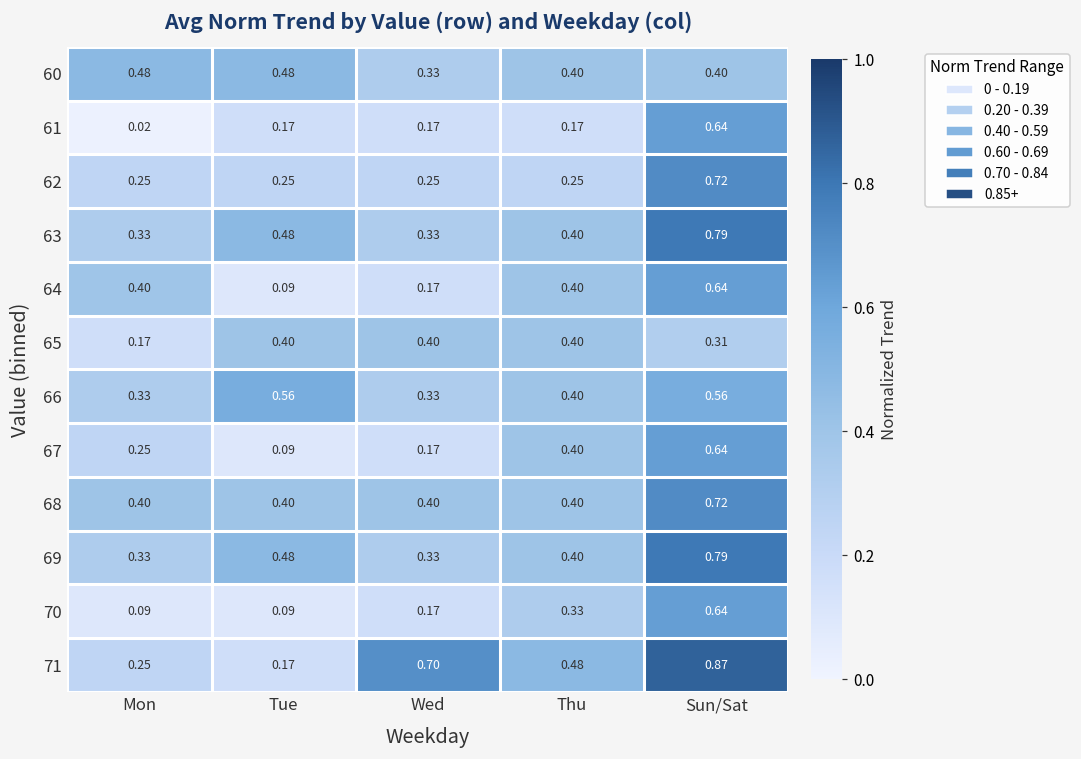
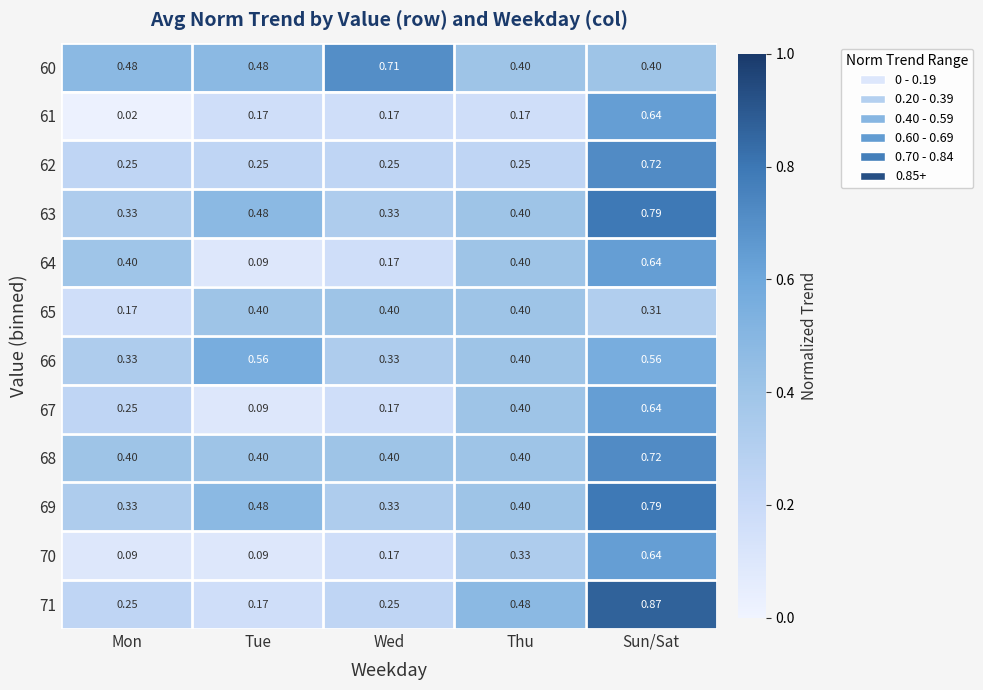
  {
    "60": {
      "Mon": 0.48,
      "Tue": 0.48,
-     "Wed": 0.33,
+     "Wed": 0.71,
      "Thu": 0.40,
      "Sun/Sat": 0.40
    },
    "61": {
      "Mon": 0.02,
      "Tue": 0.17,
      "Wed": 0.17,
      "Thu": 0.17,
      "Sun/Sat": 0.64
    },
    "62": {
      "Mon": 0.25,
      "Tue": 0.25,
      "Wed": 0.25,
      "Thu": 0.25,
      "Sun/Sat": 0.72
    },
    "63": {
      "Mon": 0.33,
      "Tue": 0.48,
      "Wed": 0.33,
      "Thu": 0.40,
      "Sun/Sat": 0.79
    },
    "64": {
      "Mon": 0.40,
      "Tue": 0.09,
      "Wed": 0.17,
      "Thu": 0.40,
      "Sun/Sat": 0.64
    },
    "65": {
      "Mon": 0.17,
      "Tue": 0.40,
      "Wed": 0.40,
      "Thu": 0.40,
      "Sun/Sat": 0.31
    },
    "66": {
      "Mon": 0.33,
      "Tue": 0.56,
      "Wed": 0.33,
      "Thu": 0.40,
      "Sun/Sat": 0.56
    },
    "67": {
      "Mon": 0.25,
      "Tue": 0.09,
      "Wed": 0.17,
      "Thu": 0.40,
      "Sun/Sat": 0.64
    },
    "68": {
      "Mon": 0.40,
      "Tue": 0.40,
      "Wed": 0.40,
      "Thu": 0.40,
      "Sun/Sat": 0.72
    },
    "69": {
      "Mon": 0.33,
      "Tue": 0.48,
      "Wed": 0.33,
      "Thu": 0.40,
      "Sun/Sat": 0.79
    },
    "70": {
      "Mon": 0.09,
      "Tue": 0.09,
      "Wed": 0.17,
      "Thu": 0.33,
      "Sun/Sat": 0.64
    },
    "71": {
      "Mon": 0.25,
      "Tue": 0.17,
-     "Wed": 0.70,
+     "Wed": 0.25,
      "Thu": 0.48,
      "Sun/Sat": 0.87
    }
  }
